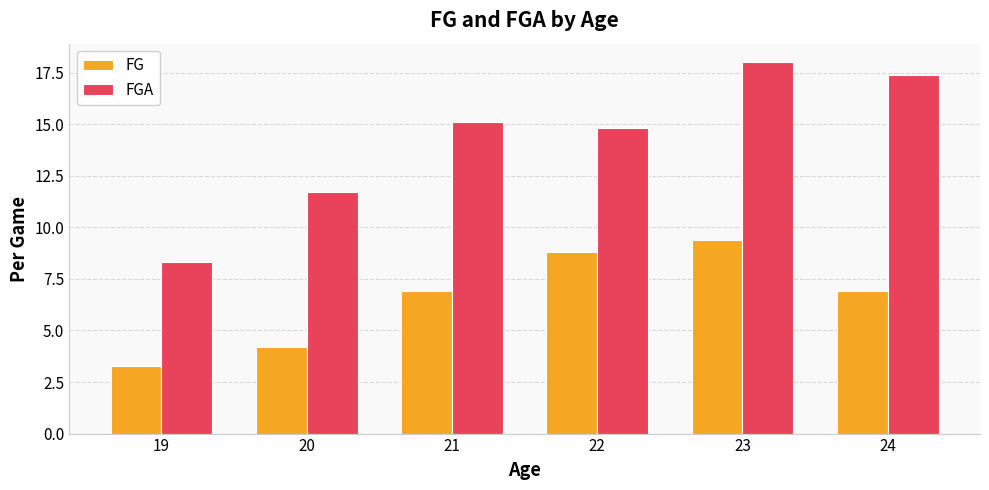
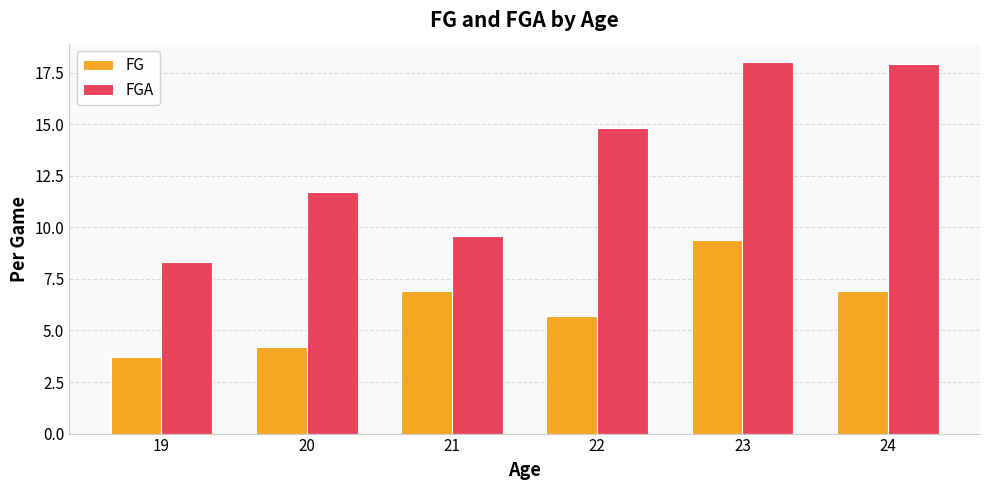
  {
    "FG": {
-     "19": 3.3,
+     "19": 3.7,
      "20": 4.2,
      "21": 6.9,
-     "22": 8.8,
+     "22": 5.7,
      "23": 9.4,
      "24": 6.9
    },
    "FGA": {
      "19": 8.3,
      "20": 11.7,
-     "21": 15.1,
+     "21": 9.6,
      "22": 14.8,
      "23": 18.0,
-     "24": 17.4
+     "24": 17.9
    }
  }
